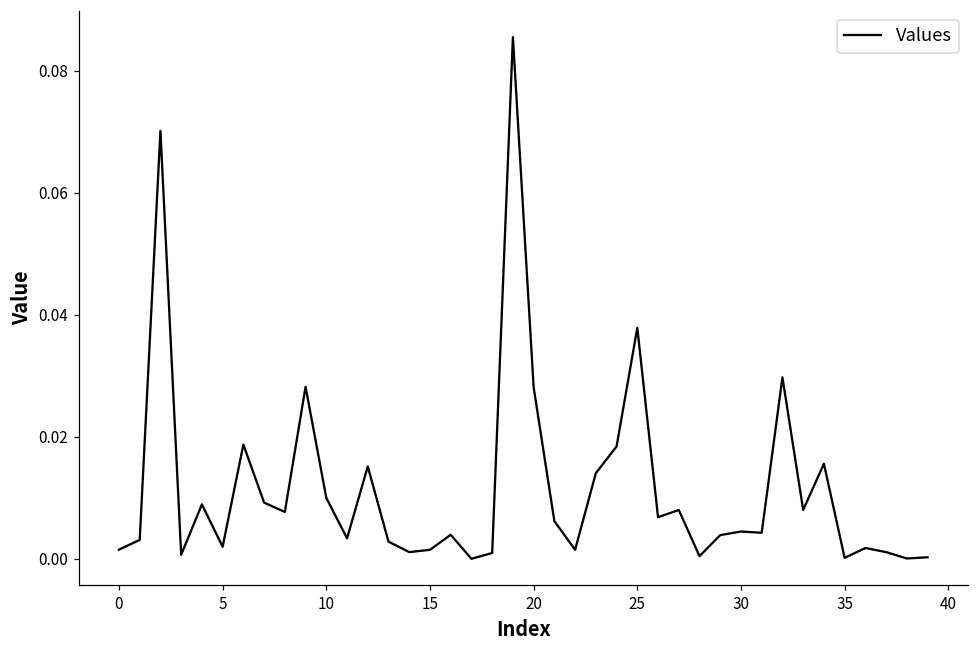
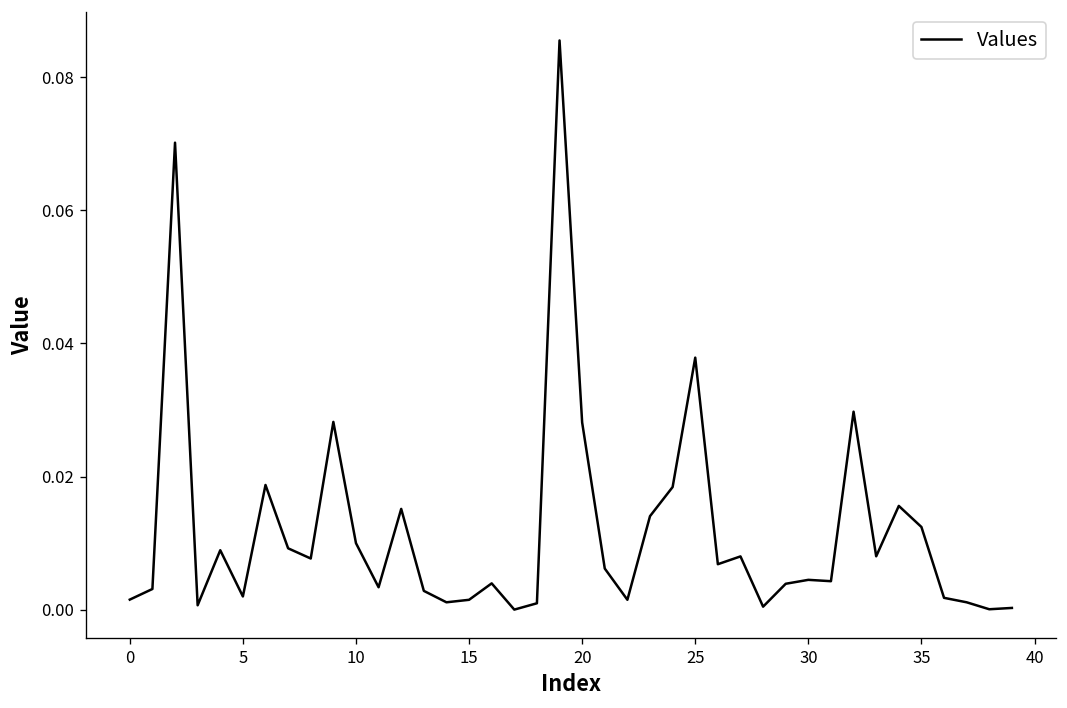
  {
    "0": 0.002,
    "5": 0.002,
    "10": 0.010,
    "15": 0.001,
    "20": 0.028,
    "25": 0.038,
    "30": 0.004,
-   "35": 0.000
+   "35": 0.012
  }
